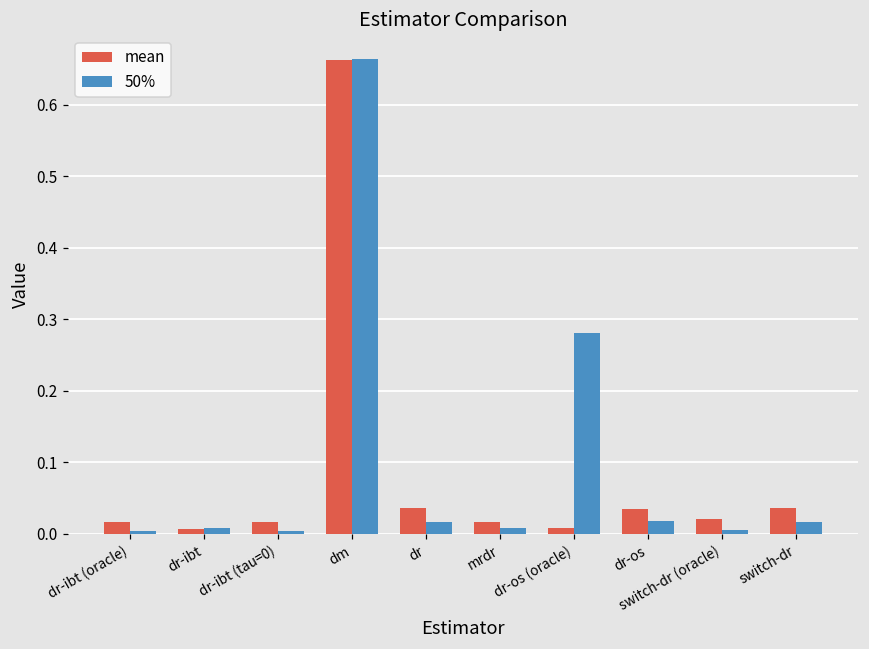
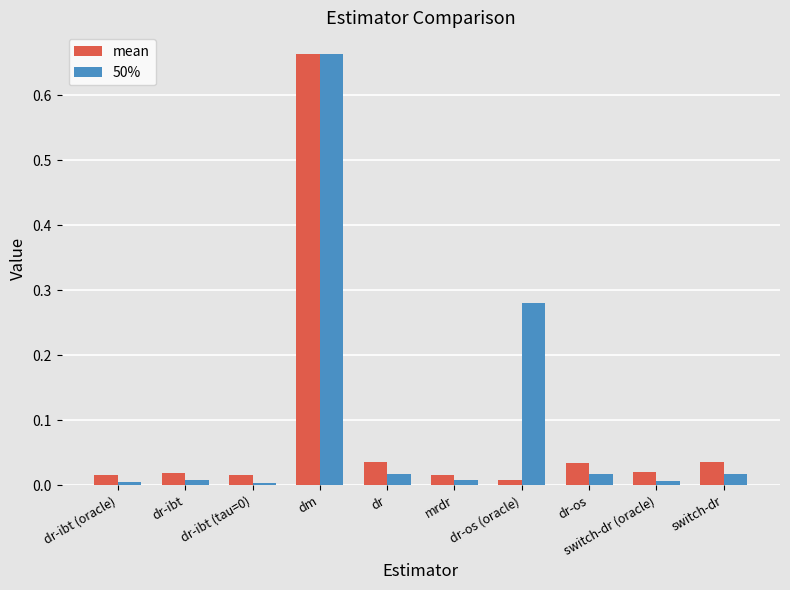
  {
    "mean": {
      "dr-ibt (oracle)": 0.02,
-     "dr-ibt": 0.01,
+     "dr-ibt": 0.02,
      "dr-ibt (tau=0)": 0.02,
      "dm": 0.66,
      "dr": 0.04,
      "mrdr": 0.02,
      "dr-os (oracle)": 0.01,
      "dr-os": 0.03,
      "switch-dr (oracle)": 0.02,
      "switch-dr": 0.04
    },
    "50%": {
      "dr-ibt (oracle)": 0.00,
      "dr-ibt": 0.01,
      "dr-ibt (tau=0)": 0.00,
      "dm": 0.66,
      "dr": 0.02,
      "mrdr": 0.01,
      "dr-os (oracle)": 0.28,
      "dr-os": 0.02,
      "switch-dr (oracle)": 0.01,
      "switch-dr": 0.02
    }
  }
